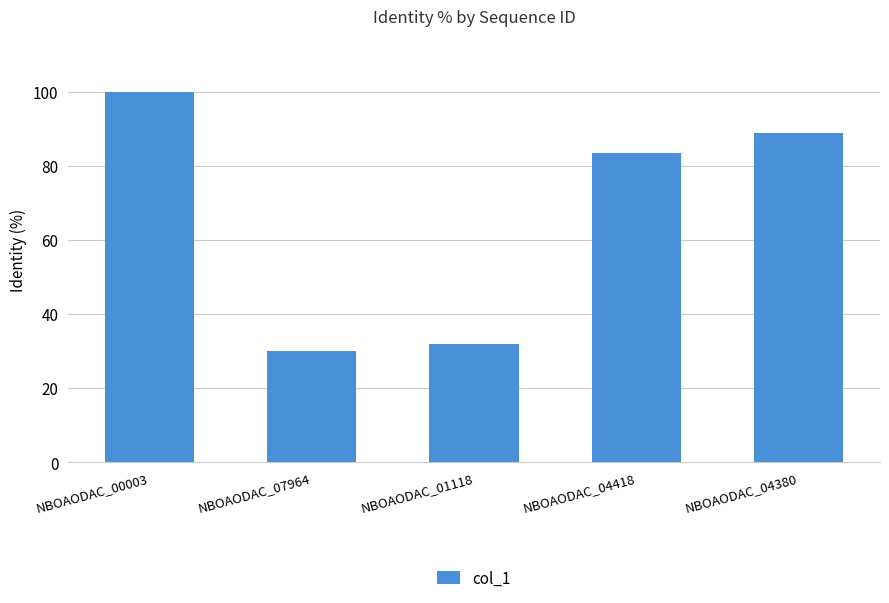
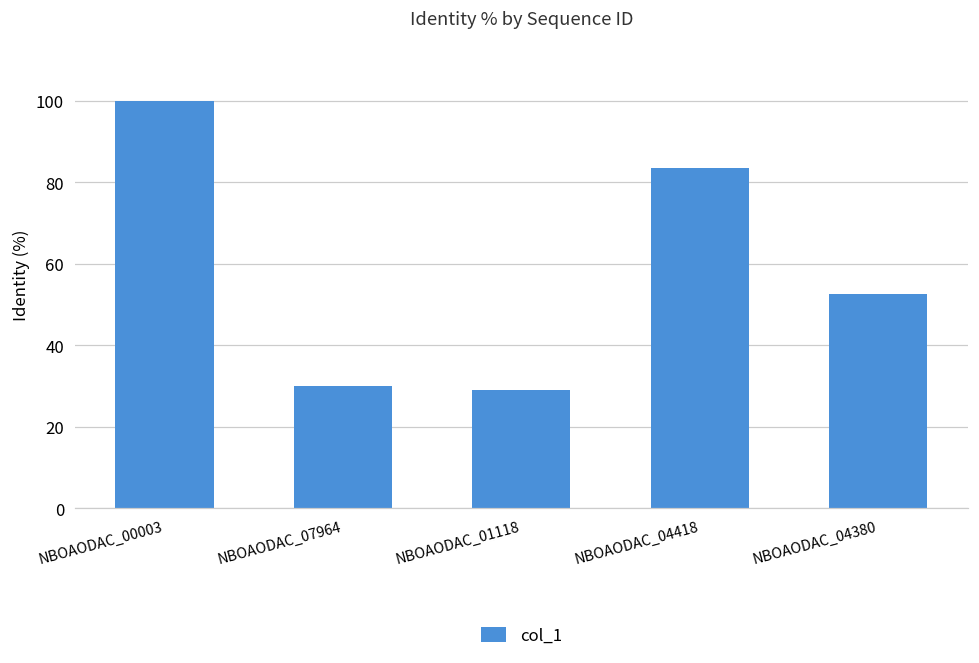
  {
    "NBOAODAC_00003": 100,
    "NBOAODAC_07964": 30,
-   "NBOAODAC_01118": 32,
+   "NBOAODAC_01118": 29,
    "NBOAODAC_04418": 84,
-   "NBOAODAC_04380": 89
+   "NBOAODAC_04380": 53
  }
